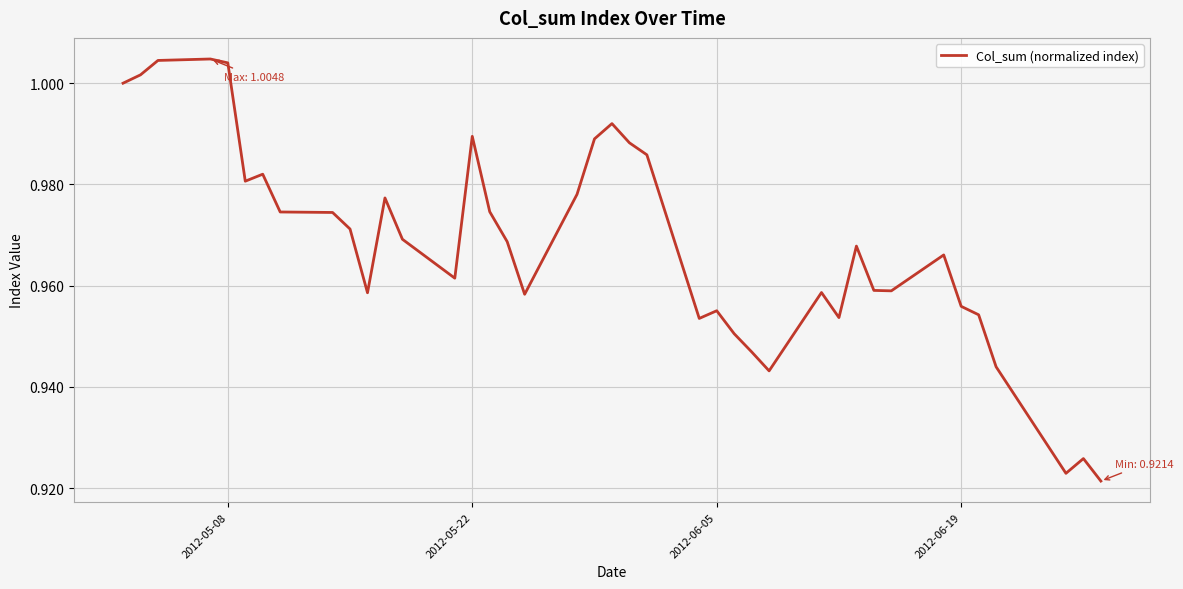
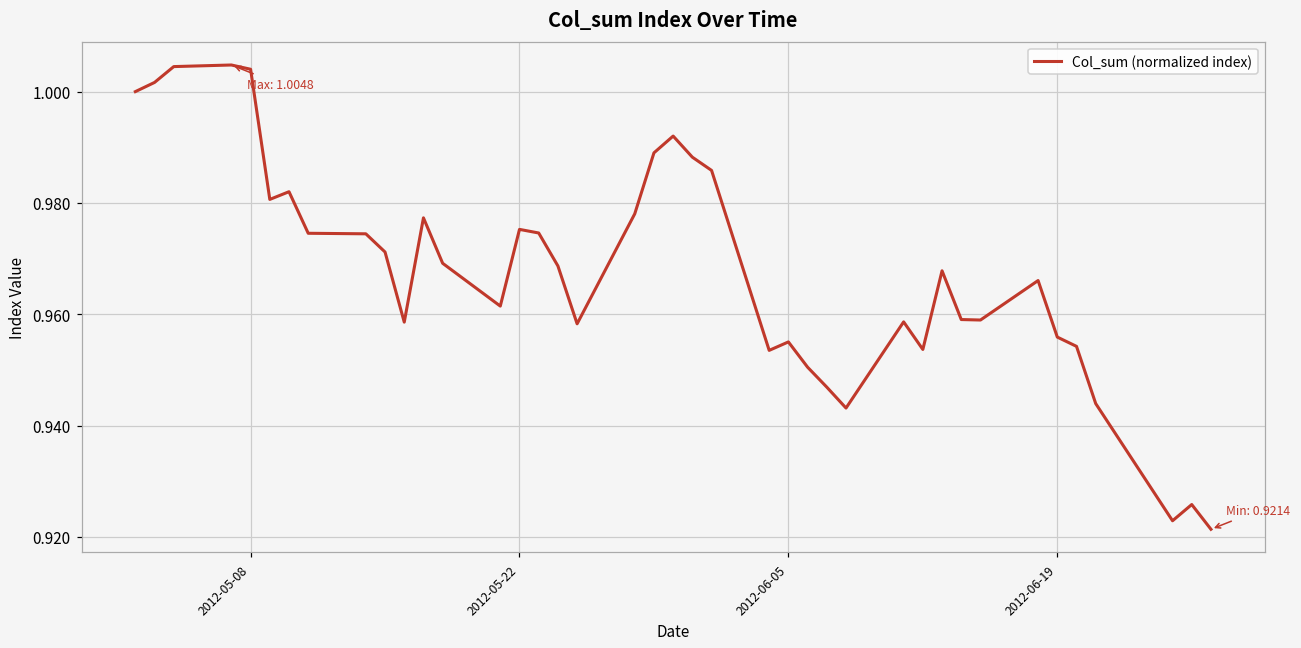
  {
-   "2012-05-22": 0.989,
+   "2012-05-22": 0.975,
    "2012-06-05": 0.955,
    "2012-06-19": 0.956
  }
